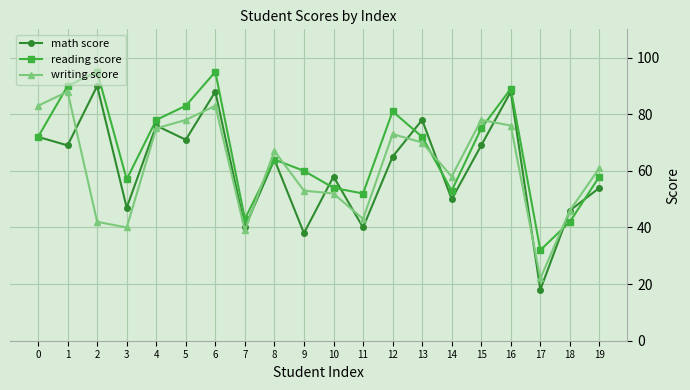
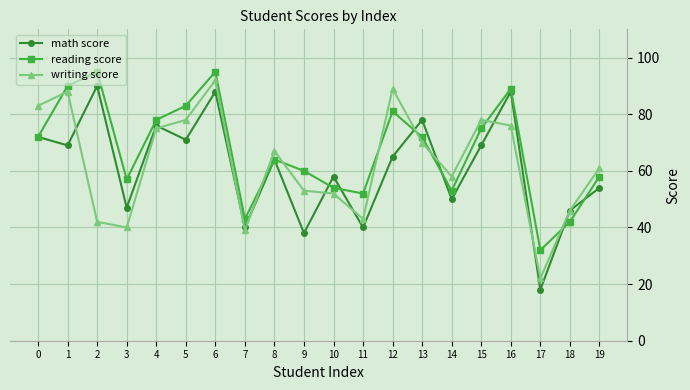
  {
    "writing score": {
      "0": 83,
      "1": 88,
      "2": 42,
      "3": 40,
      "4": 75,
      "5": 78,
-     "6": 83,
+     "6": 92,
      "7": 39,
      "8": 67,
      "9": 53,
      "10": 52,
      "11": 43,
-     "12": 73,
+     "12": 89,
      "13": 70,
      "14": 58,
      "15": 78,
      "16": 76,
      "17": 22,
      "19": 61
    }
  }
